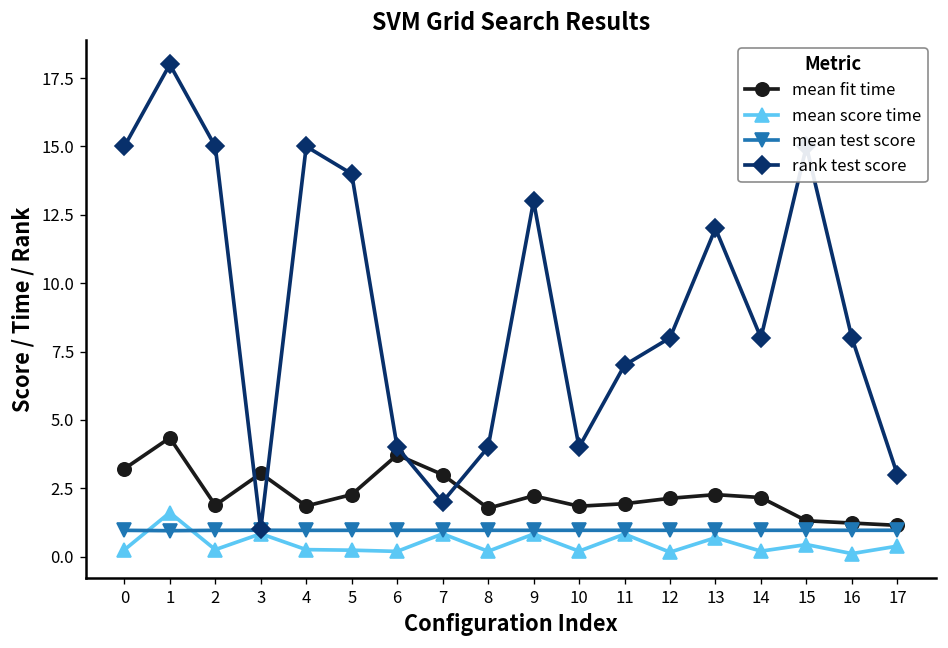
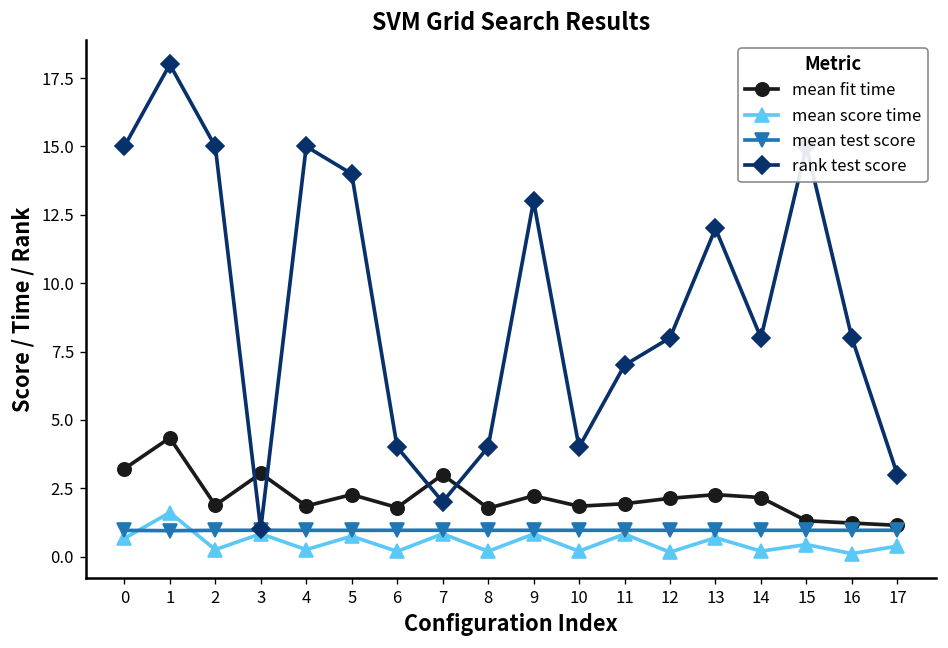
  {
    "mean fit time": {
      "0": 3.2,
      "1": 4.3,
      "2": 1.9,
      "3": 3.0,
      "4": 1.8,
      "5": 2.3,
-     "6": 3.7,
+     "6": 1.8,
      "7": 3.0,
      "8": 1.8,
      "9": 2.2,
      "10": 1.8,
      "11": 1.9,
      "12": 2.1,
      "13": 2.3,
      "14": 2.2,
      "15": 1.3,
      "16": 1.2,
      "17": 1.1
    },
    "mean score time": {
-     "0": 0.2,
+     "0": 0.7,
      "1": 1.6,
      "2": 0.3,
      "3": 0.8,
      "4": 0.3,
-     "5": 0.2,
+     "5": 0.7,
      "6": 0.2,
      "7": 0.8,
      "8": 0.2,
      "9": 0.8,
      "10": 0.2,
      "11": 0.8,
      "12": 0.2,
      "13": 0.7,
      "14": 0.2,
      "15": 0.4,
      "16": 0.1,
      "17": 0.4
    },
    "mean test score": {
      "0": 1.0,
      "1": 0.9,
      "2": 1.0,
      "4": 1.0,
      "5": 1.0,
      "6": 1.0,
      "7": 1.0,
      "8": 1.0,
      "9": 1.0,
      "10": 1.0,
      "11": 1.0,
      "12": 1.0,
      "13": 1.0,
      "14": 1.0,
      "15": 1.0,
      "16": 1.0,
      "17": 1.0
    },
    "rank test score": {
      "0": 15.0,
      "1": 18.0,
      "2": 15.0,
      "4": 15.0,
      "5": 14.0,
      "6": 4.0,
      "7": 2.0,
      "8": 4.0,
      "9": 13.0,
      "10": 4.0,
      "11": 7.0,
      "12": 8.0,
      "13": 12.0,
      "14": 8.0,
      "16": 8.0,
      "17": 3.0
    }
  }
